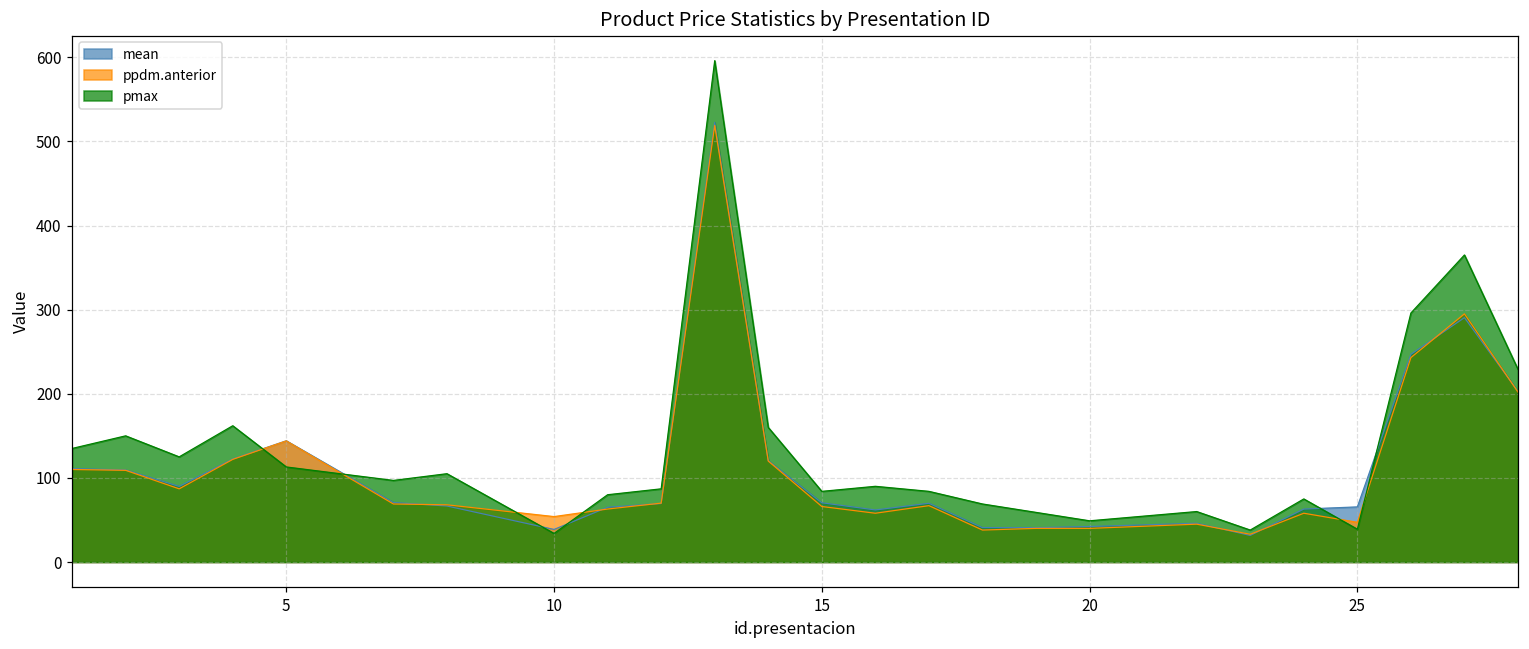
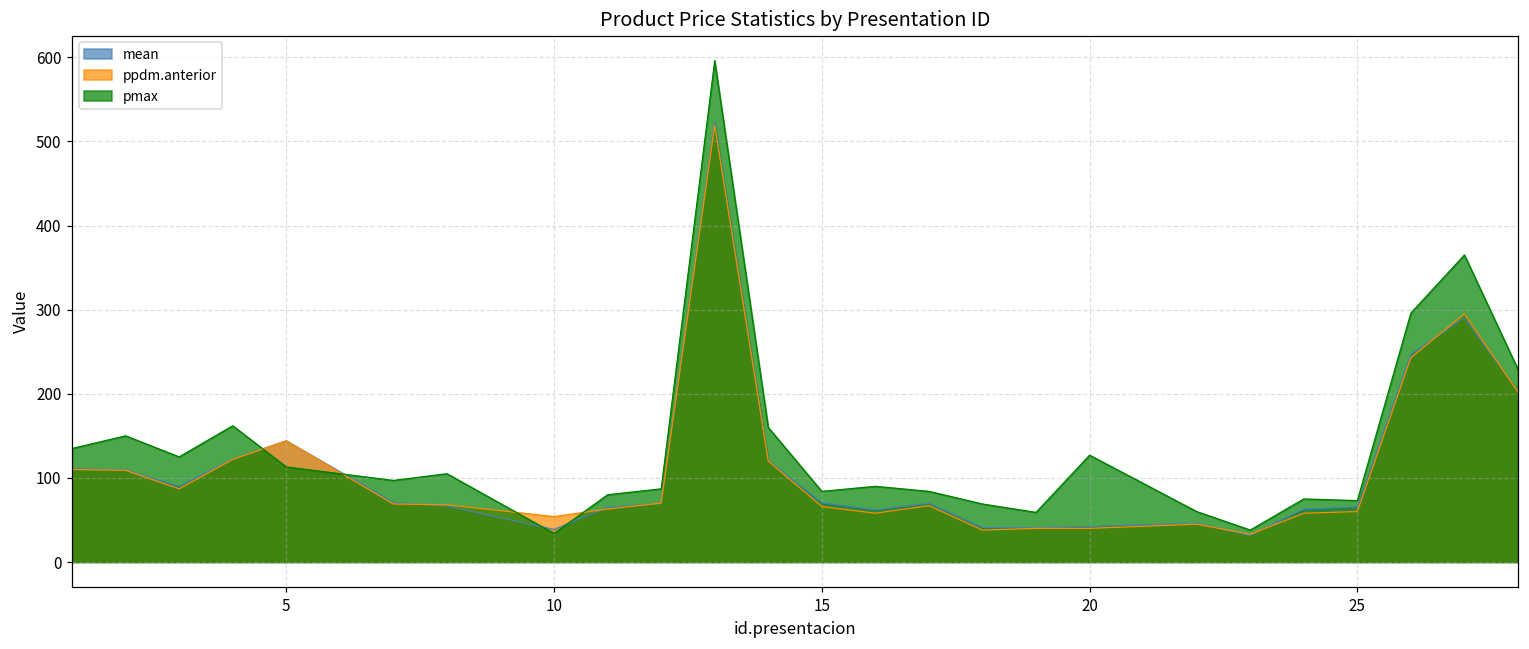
  {
    "mean": {
      "10": 40,
      "15": 70,
      "25": 70
    },
    "ppdm.anterior": {
      "10": 50,
      "15": 70,
-     "25": 50
+     "25": 60
    },
    "pmax": {
      "5": 110,
      "10": 30,
      "15": 80,
-     "20": 50,
-     "25": 40
+     "20": 130,
+     "25": 70
    }
  }
